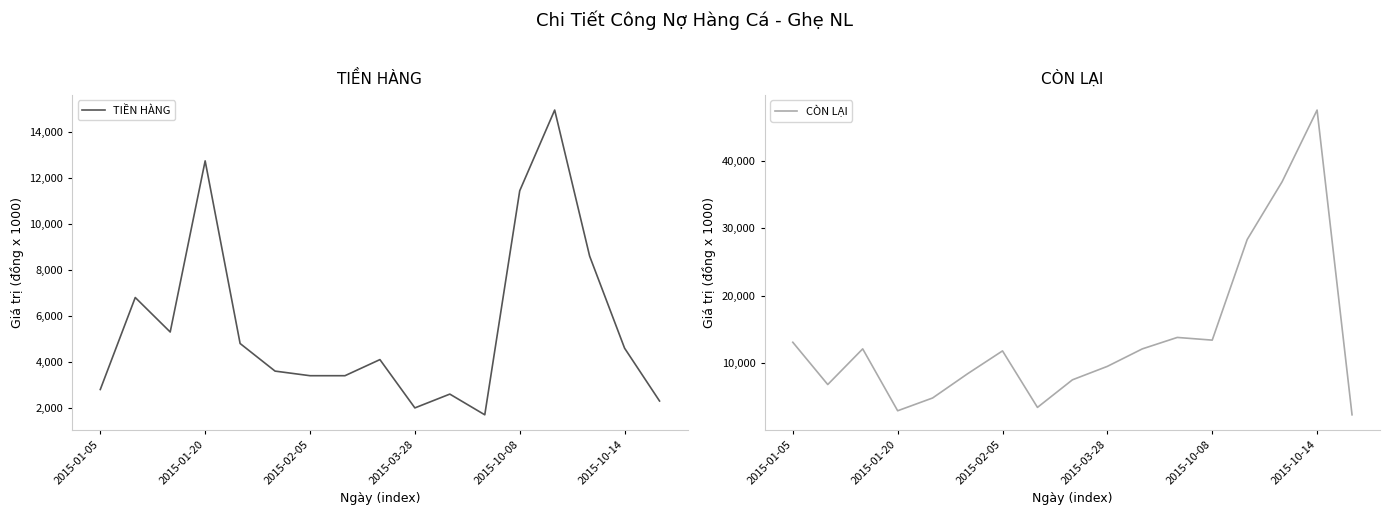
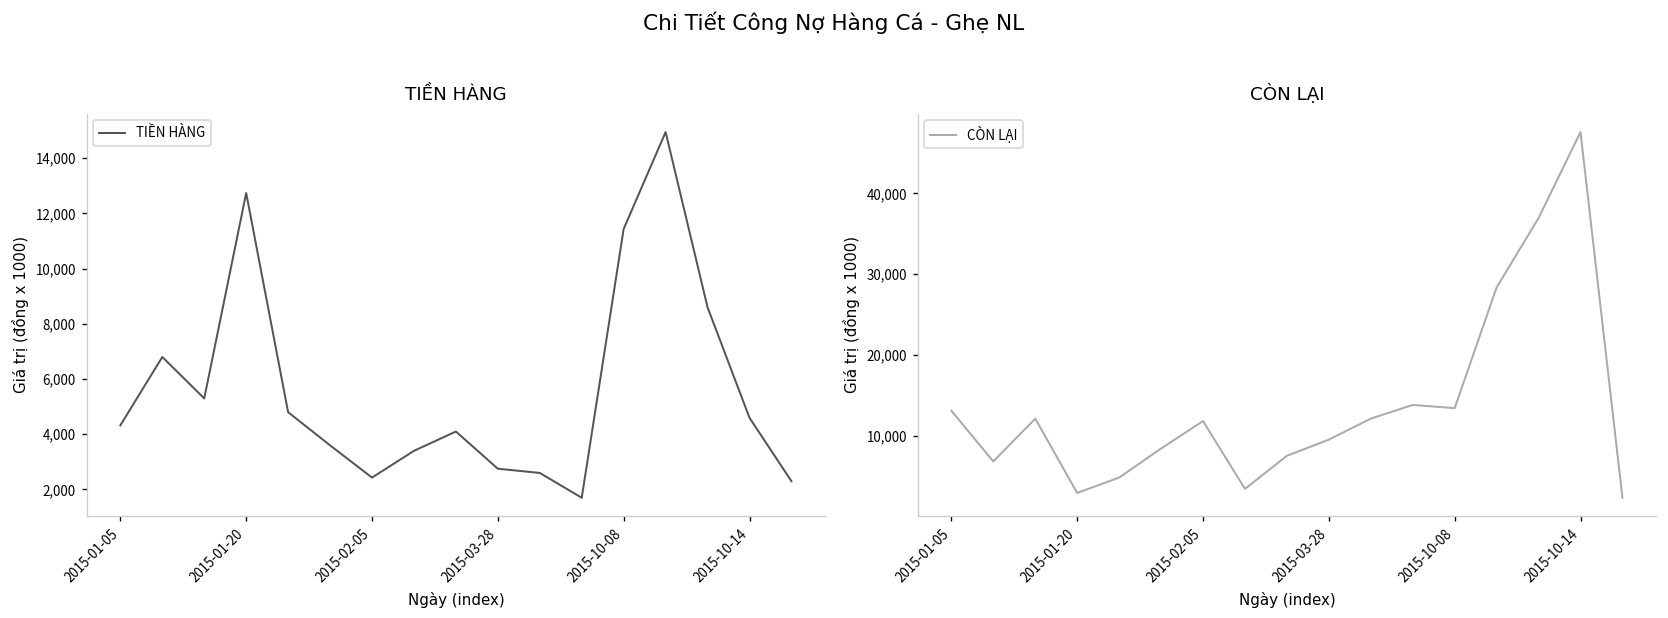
  {
    "TIỀN HÀNG": {
-     "2015-01-05": "2,800",
+     "2015-01-05": "4,300",
      "2015-01-20": "12,700",
-     "2015-02-05": "3,400",
-     "2015-03-28": "2,000",
+     "2015-02-05": "2,400",
+     "2015-03-28": "2,800",
      "2015-10-08": "11,400",
      "2015-10-14": "4,600"
    },
    "CÒN LẠI": {
      "2015-01-05": "13,000",
      "2015-01-20": "3,000",
      "2015-02-05": "12,000",
      "2015-03-28": "10,000",
      "2015-10-08": "13,000",
      "2015-10-14": "48,000"
    }
  }
